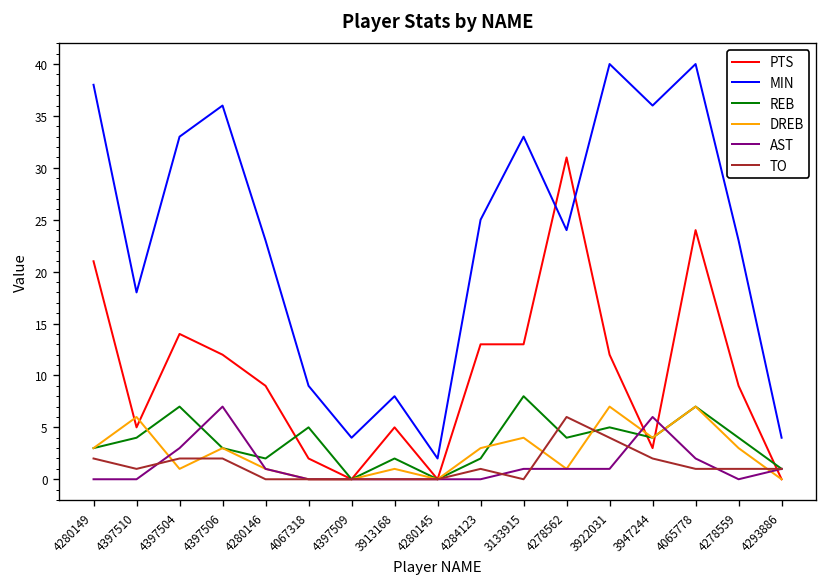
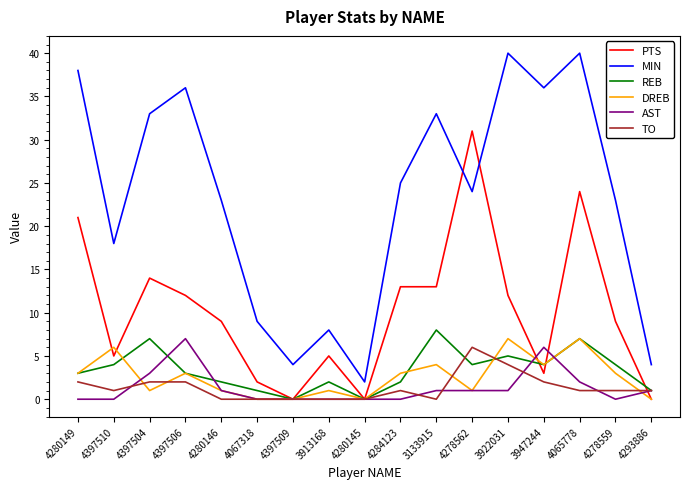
  {
    "PTS": {
      "4280149": 21,
      "4397510": 5,
      "4397504": 14,
      "4397506": 12,
      "4280146": 9,
      "4067318": 2,
      "3913168": 5,
      "4284123": 13,
      "3133915": 13,
      "4278562": 31,
      "3922031": 12,
      "3947244": 3,
      "4065778": 24,
      "4278559": 9
    },
    "MIN": {
      "4280149": 38,
      "4397510": 18,
      "4397504": 33,
      "4397506": 36,
      "4280146": 23,
      "4067318": 9,
      "4397509": 4,
      "3913168": 8,
      "4280145": 2,
      "4284123": 25,
      "3133915": 33,
      "4278562": 24,
      "3922031": 40,
      "3947244": 36,
      "4065778": 40,
      "4278559": 23,
      "4293886": 4
    },
    "REB": {
      "4397510": 4,
      "4397504": 7,
      "4280146": 2,
-     "4067318": 5,
+     "4067318": 1,
      "3913168": 2,
      "4284123": 2,
      "3133915": 8,
      "4278562": 4,
      "3922031": 5,
      "4278559": 4
    },
    "DREB": {
      "4397510": 6,
      "4397504": 1,
      "3913168": 1,
      "4284123": 3,
      "3133915": 4,
      "3922031": 7,
      "4278559": 3
    },
    "AST": {
      "4280149": 0,
      "4397510": 0,
      "4397504": 3,
      "4397506": 7,
      "4284123": 0,
      "3133915": 1,
      "3922031": 1,
      "3947244": 6,
      "4065778": 2,
      "4278559": 0
    },
    "TO": {
      "4280149": 2,
      "4397510": 1,
      "4397504": 2,
      "4397506": 2,
      "4280146": 0,
      "4284123": 1,
      "3133915": 0,
      "4278562": 6,
      "3922031": 4,
      "3947244": 2,
      "4065778": 1,
      "4278559": 1
    }
  }
